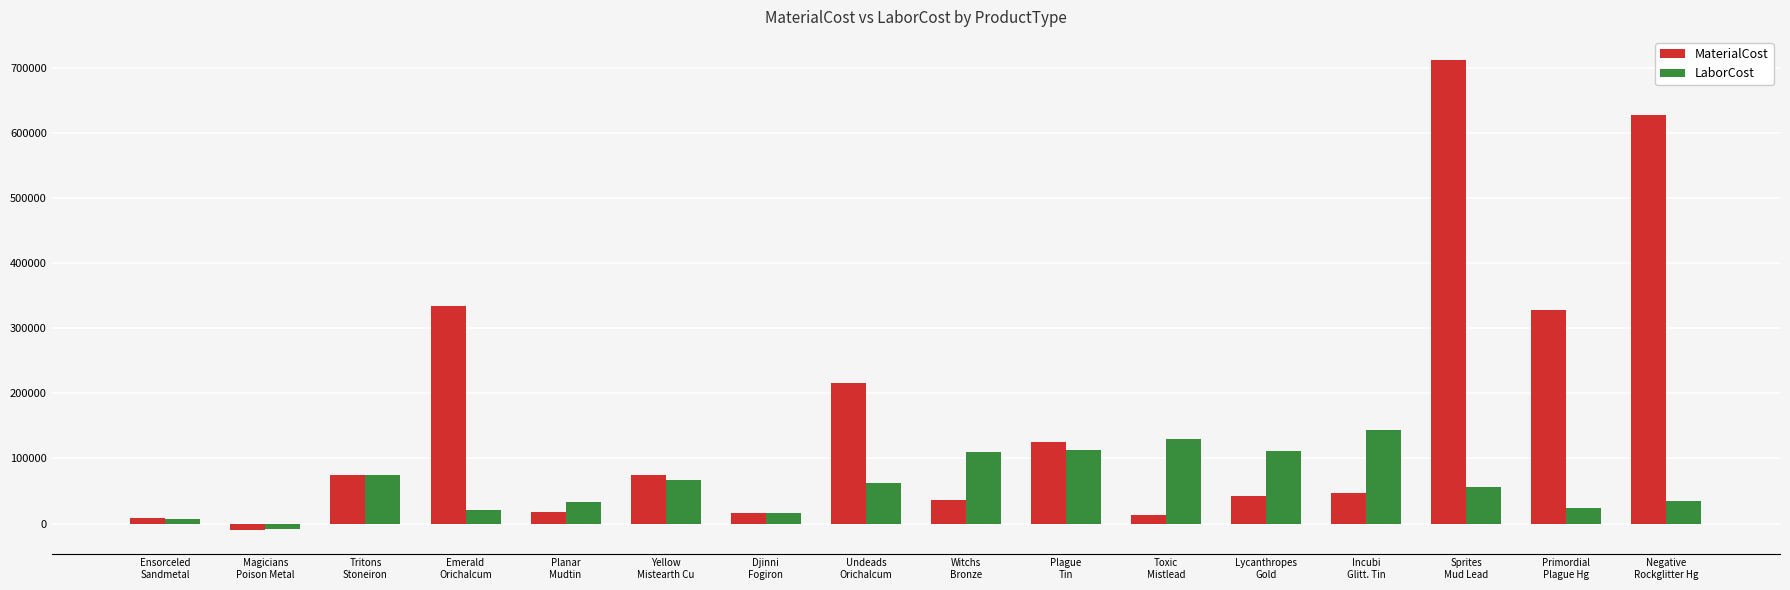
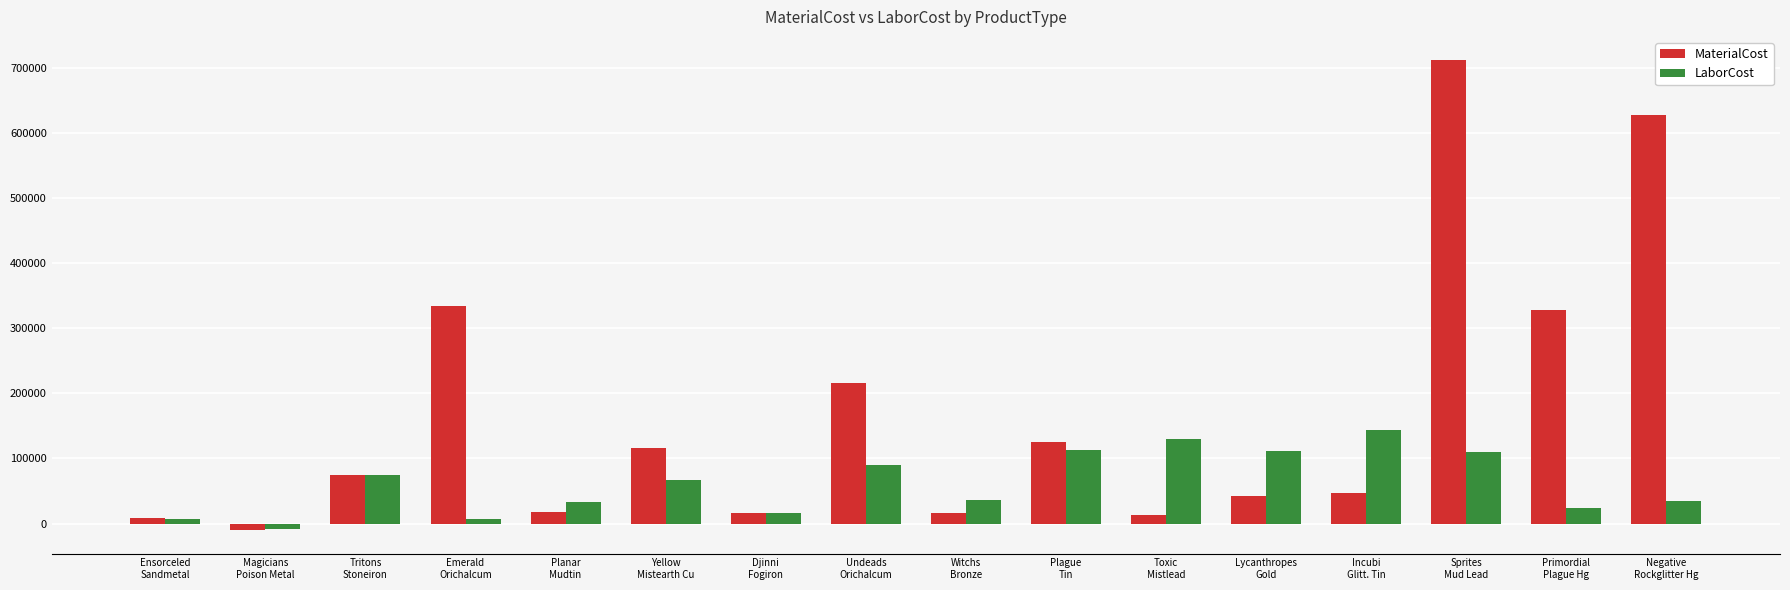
  {
    "MaterialCost": {
      "Ensorceled Sandmetal": 10000,
      "Magicians Poison Metal": -10000,
      "Tritons Stoneiron": 70000,
      "Emerald Orichalcum": 330000,
      "Planar Mudtin": 20000,
-     "Yellow Mistearth Cu": 70000,
+     "Yellow Mistearth Cu": 120000,
      "Djinni Fogiron": 20000,
      "Undeads Orichalcum": 220000,
-     "Witchs Bronze": 40000,
+     "Witchs Bronze": 20000,
      "Plague Tin": 120000,
      "Toxic Mistlead": 10000,
      "Lycanthropes Gold": 40000,
      "Incubi Glitt. Tin": 50000,
      "Sprites Mud Lead": 710000,
      "Primordial Plague Hg": 330000,
      "Negative Rockglitter Hg": 630000
    },
    "LaborCost": {
      "Ensorceled Sandmetal": 10000,
      "Magicians Poison Metal": -10000,
      "Tritons Stoneiron": 70000,
-     "Emerald Orichalcum": 20000,
+     "Emerald Orichalcum": 10000,
      "Planar Mudtin": 30000,
      "Yellow Mistearth Cu": 70000,
      "Djinni Fogiron": 20000,
-     "Undeads Orichalcum": 60000,
-     "Witchs Bronze": 110000,
+     "Undeads Orichalcum": 90000,
+     "Witchs Bronze": 40000,
      "Plague Tin": 110000,
      "Toxic Mistlead": 130000,
      "Lycanthropes Gold": 110000,
      "Incubi Glitt. Tin": 140000,
-     "Sprites Mud Lead": 60000,
+     "Sprites Mud Lead": 110000,
      "Primordial Plague Hg": 20000,
      "Negative Rockglitter Hg": 30000
    }
  }
